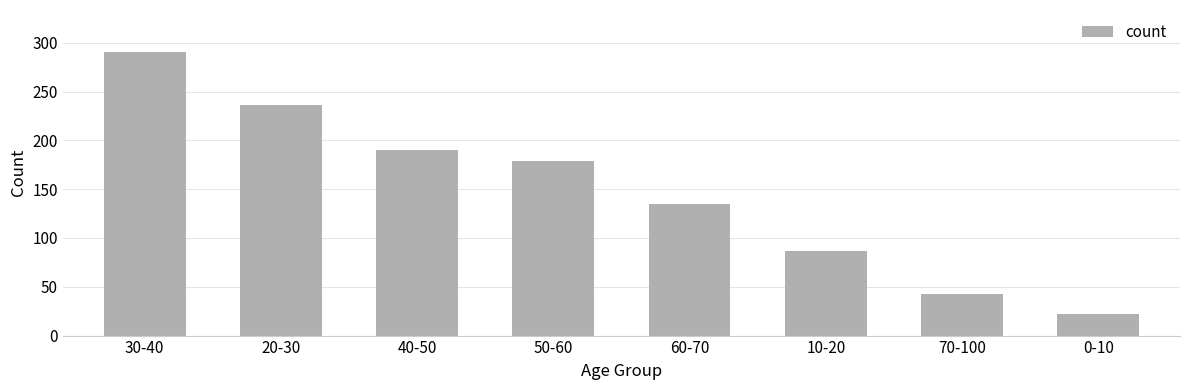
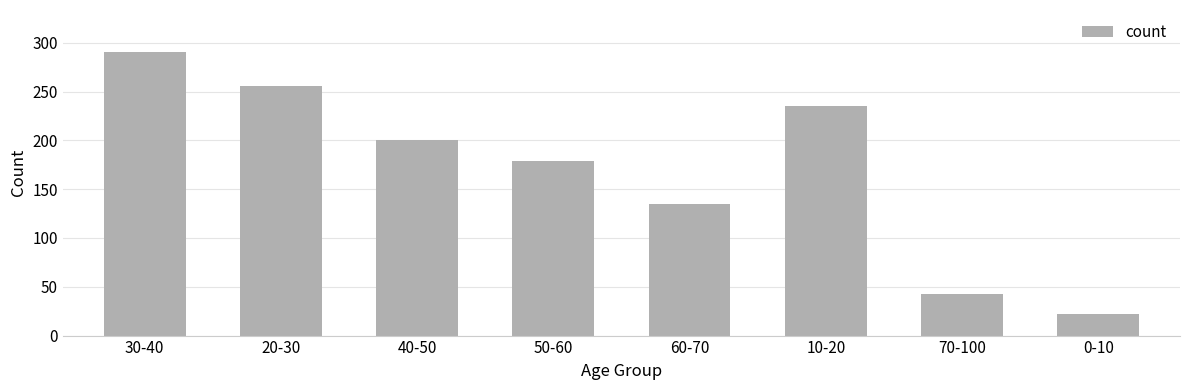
  {
    "30-40": 290,
-   "20-30": 240,
-   "40-50": 190,
+   "20-30": 260,
+   "40-50": 200,
    "50-60": 180,
    "60-70": 140,
-   "10-20": 90,
+   "10-20": 240,
    "70-100": 40,
    "0-10": 20
  }
